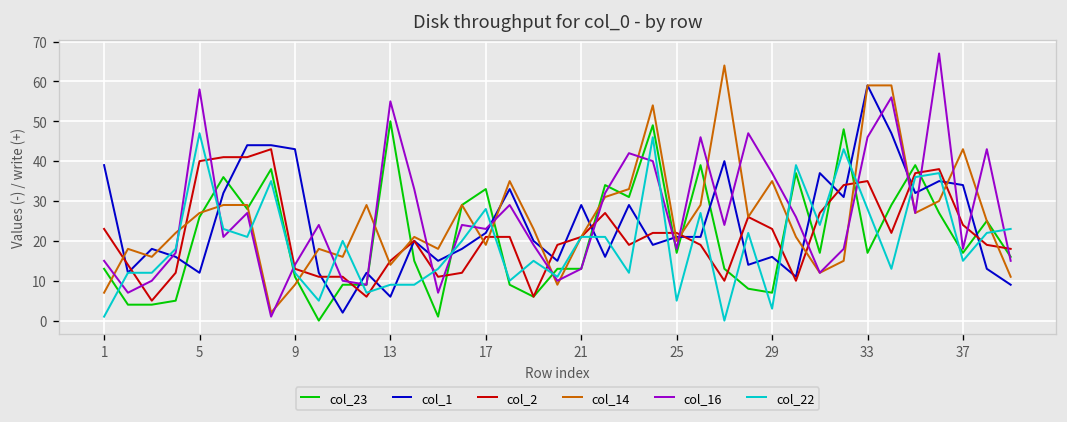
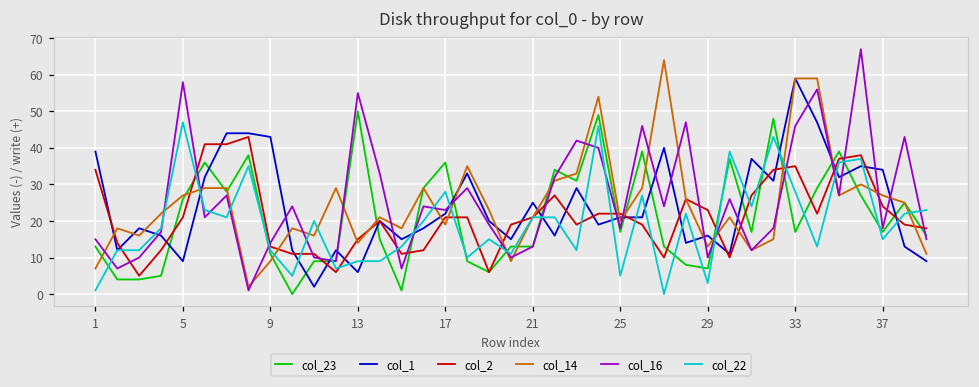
  {
    "col_23": {
      "1": 13,
      "5": 26,
      "9": 11,
      "13": 50,
-     "17": 33,
+     "17": 36,
      "25": 17,
      "29": 7,
      "33": 17,
      "37": 17
    },
    "col_1": {
      "1": 39,
-     "5": 12,
+     "5": 9,
      "9": 43,
      "13": 6,
      "17": 22,
-     "21": 29,
+     "21": 25,
      "25": 21,
      "29": 16,
      "37": 34
    },
    "col_2": {
-     "1": 23,
-     "5": 40,
+     "1": 34,
+     "5": 21,
      "9": 13,
      "13": 15,
      "17": 21,
      "25": 22,
      "29": 23,
      "33": 35,
      "37": 24
    },
    "col_14": {
      "1": 7,
      "5": 27,
      "9": 9,
      "13": 14,
      "17": 19,
      "25": 20,
-     "29": 35,
-     "37": 43
+     "29": 13,
+     "37": 27
    },
    "col_16": {
      "1": 15,
      "5": 58,
      "9": 14,
      "13": 55,
      "17": 23,
      "25": 18,
-     "29": 37,
+     "29": 10,
      "33": 46,
      "37": 18
    },
    "col_22": {
      "1": 1,
      "5": 47,
      "9": 12,
      "13": 9,
      "17": 28,
      "25": 5,
      "29": 3,
      "33": 28,
      "37": 15
    }
  }
